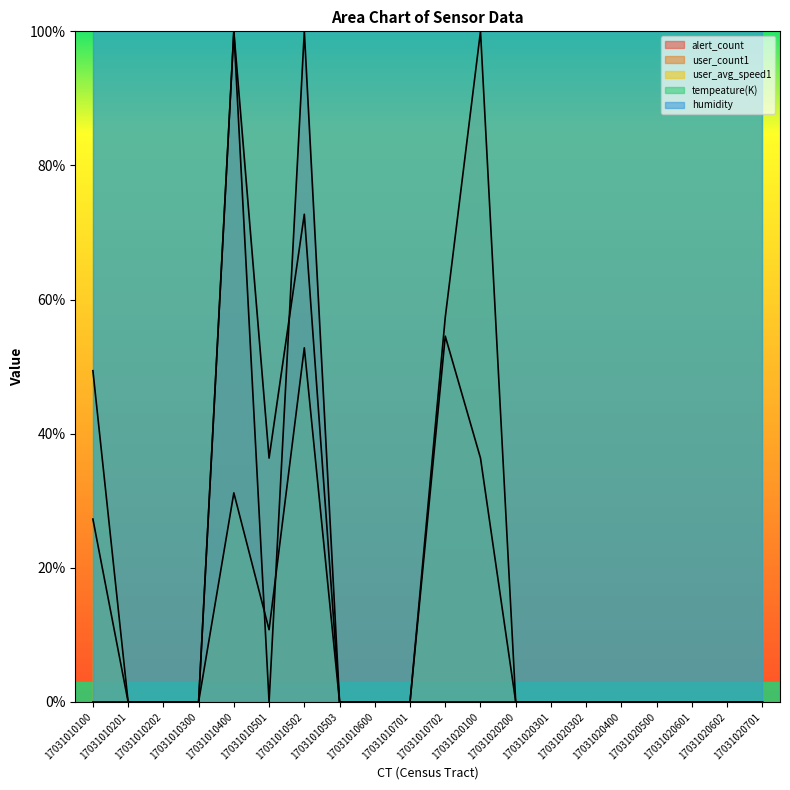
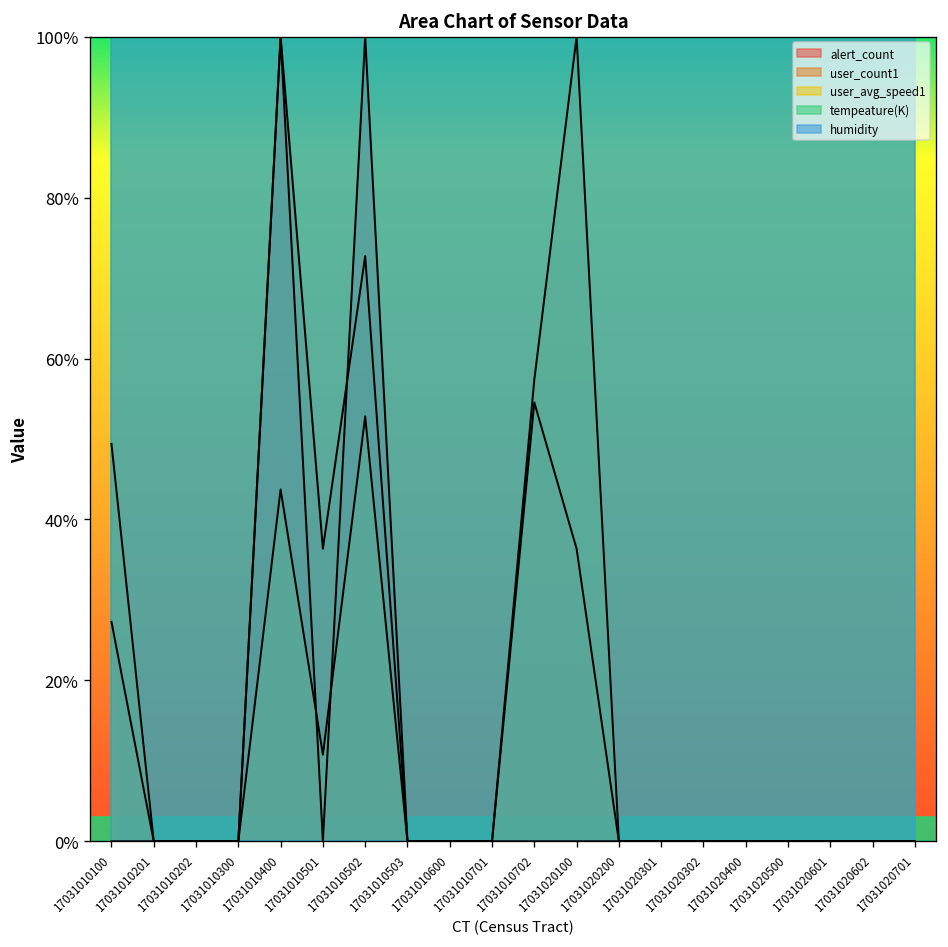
  {
    "user_avg_speed1": {
      "17031010100": "49%",
-     "17031010400": "31%",
+     "17031010400": "44%",
      "17031010501": "11%",
      "17031010502": "53%",
      "17031010702": "57%"
    },
    "humidity": {
      "17031010100": "100%",
      "17031010201": "100%",
      "17031010202": "100%",
      "17031010300": "100%",
      "17031010501": "100%",
      "17031010503": "100%",
      "17031010600": "100%",
      "17031010701": "100%",
      "17031010702": "100%",
      "17031020200": "100%",
      "17031020301": "100%",
      "17031020302": "100%",
      "17031020400": "100%",
      "17031020500": "100%",
      "17031020601": "100%",
      "17031020602": "100%",
      "17031020701": "100%"
    }
  }
